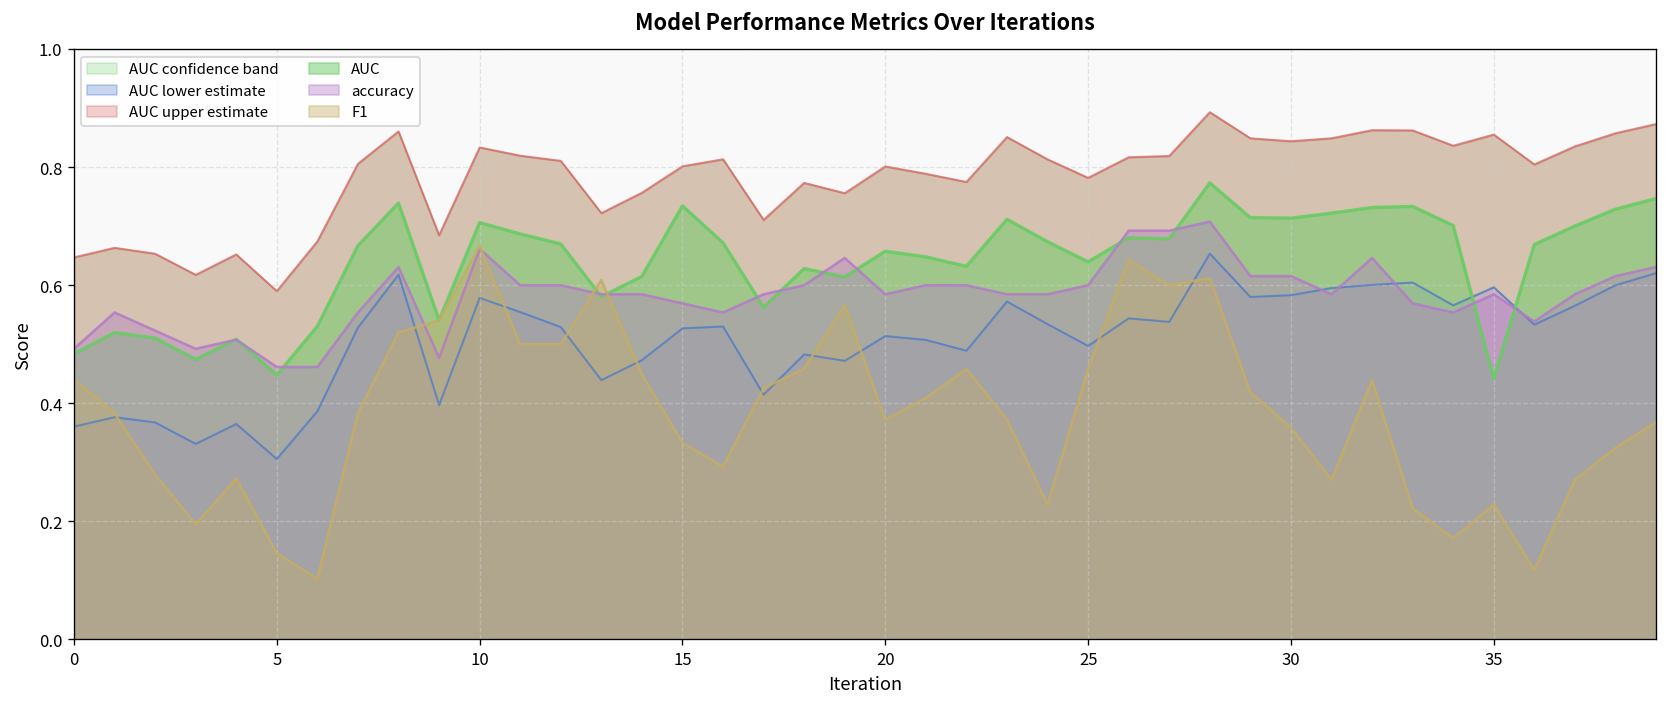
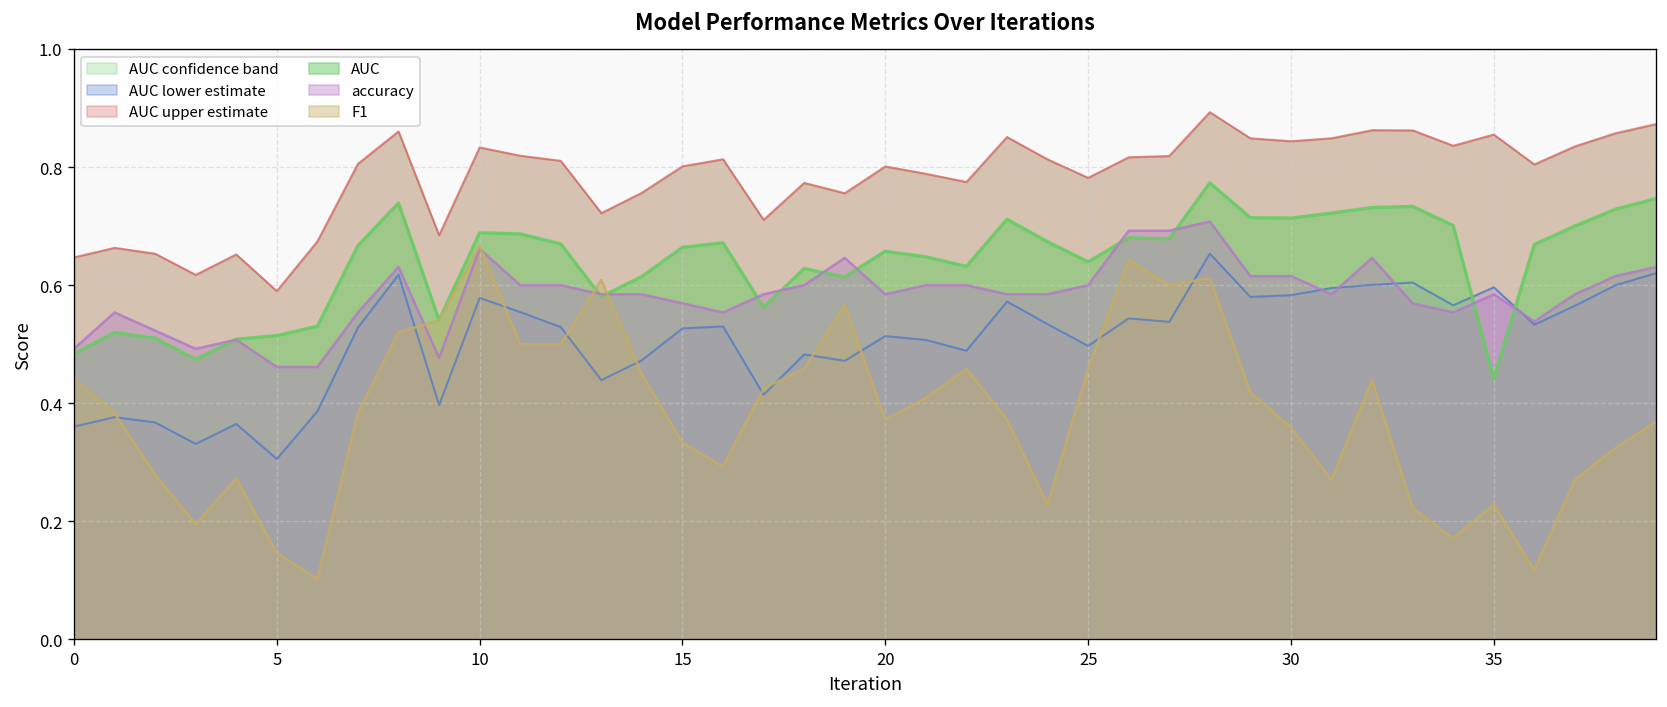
  {
    "AUC": {
      "0": 0.48,
-     "5": 0.45,
-     "10": 0.71,
-     "15": 0.73,
+     "5": 0.51,
+     "10": 0.69,
+     "15": 0.66,
      "20": 0.66,
      "25": 0.64,
      "30": 0.71,
      "35": 0.44
    }
  }
